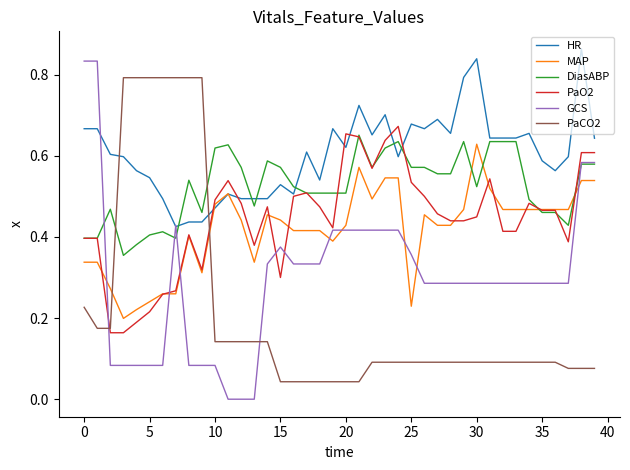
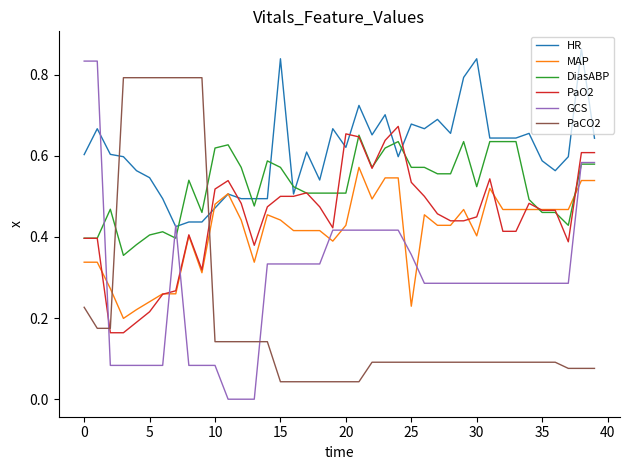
  {
    "HR": {
-     "0": 0.67,
+     "0": 0.60,
      "5": 0.55,
      "10": 0.47,
-     "15": 0.53,
+     "15": 0.84,
      "20": 0.62,
      "25": 0.68,
      "30": 0.84,
      "35": 0.59
    },
    "MAP": {
      "0": 0.34,
      "5": 0.24,
      "10": 0.48,
      "15": 0.44,
      "20": 0.43,
      "25": 0.23,
-     "30": 0.63
+     "30": 0.40
    },
    "DiasABP": {
      "5": 0.40,
      "10": 0.62,
      "15": 0.57,
      "20": 0.51,
      "25": 0.57,
      "30": 0.52
    },
    "PaO2": {
      "5": 0.22,
-     "10": 0.49,
-     "15": 0.3,
+     "10": 0.52,
+     "15": 0.5,
      "20": 0.65,
      "25": 0.53,
      "30": 0.45
    },
    "GCS": {
      "0": 0.83,
      "5": 0.08,
      "10": 0.08,
-     "15": 0.38,
+     "15": 0.33,
      "20": 0.42,
      "25": 0.36,
      "30": 0.29,
      "35": 0.29
    },
    "PaCO2": {
      "0": 0.23,
      "5": 0.79,
      "10": 0.14,
      "15": 0.04,
      "20": 0.04,
      "25": 0.09,
      "30": 0.09,
      "35": 0.09
    }
  }
